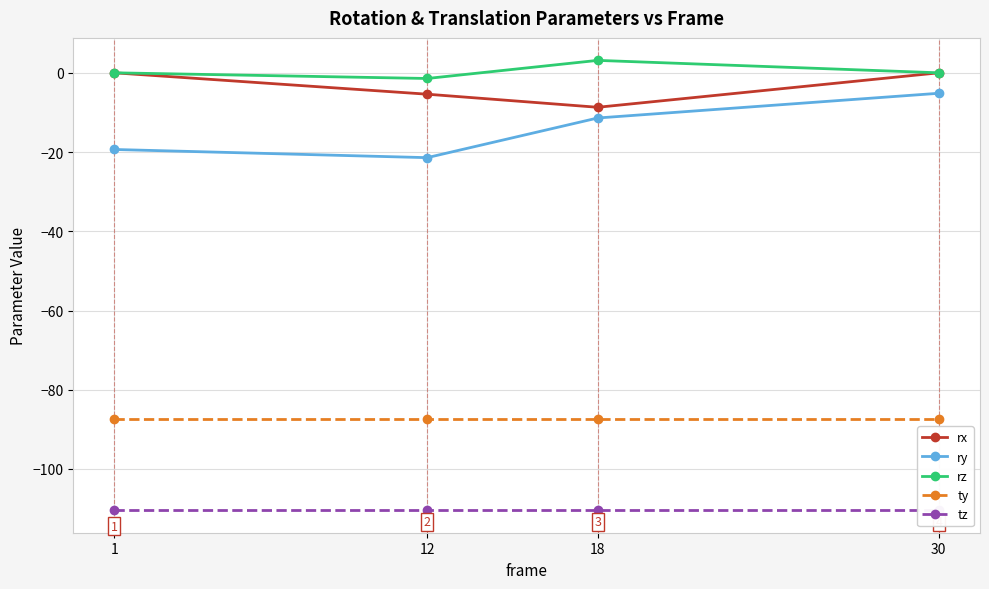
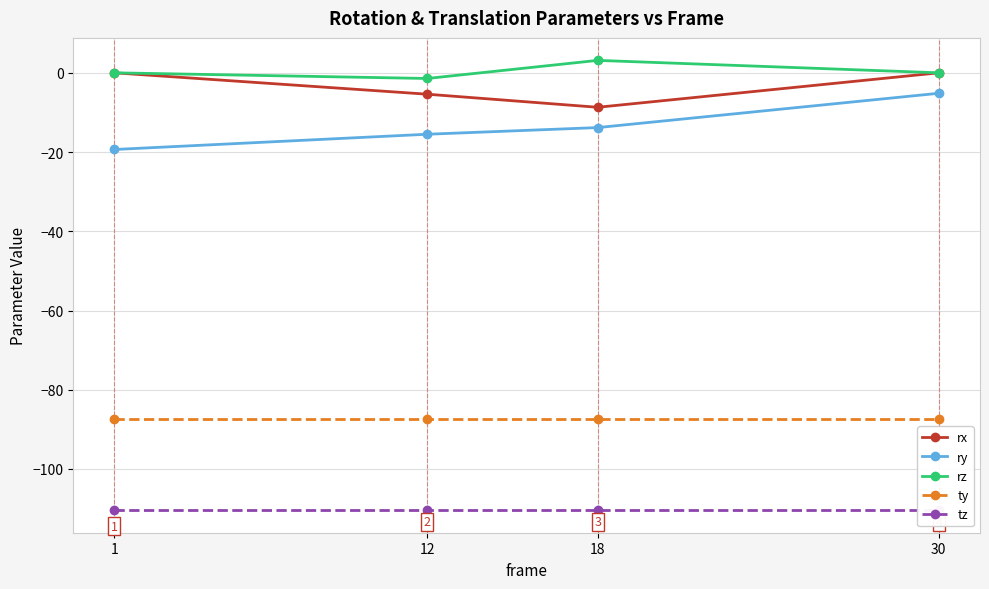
  {
    "rx": {
      "12": -5,
      "18": -9
    },
    "ry": {
      "1": -19,
-     "12": -21,
-     "18": -11,
+     "12": -16,
+     "18": -14,
      "30": -5
    },
    "rz": {
      "12": -1,
      "18": 3
    },
    "ty": {
      "1": -87,
      "12": -87,
      "18": -87,
      "30": -87
    }
  }
